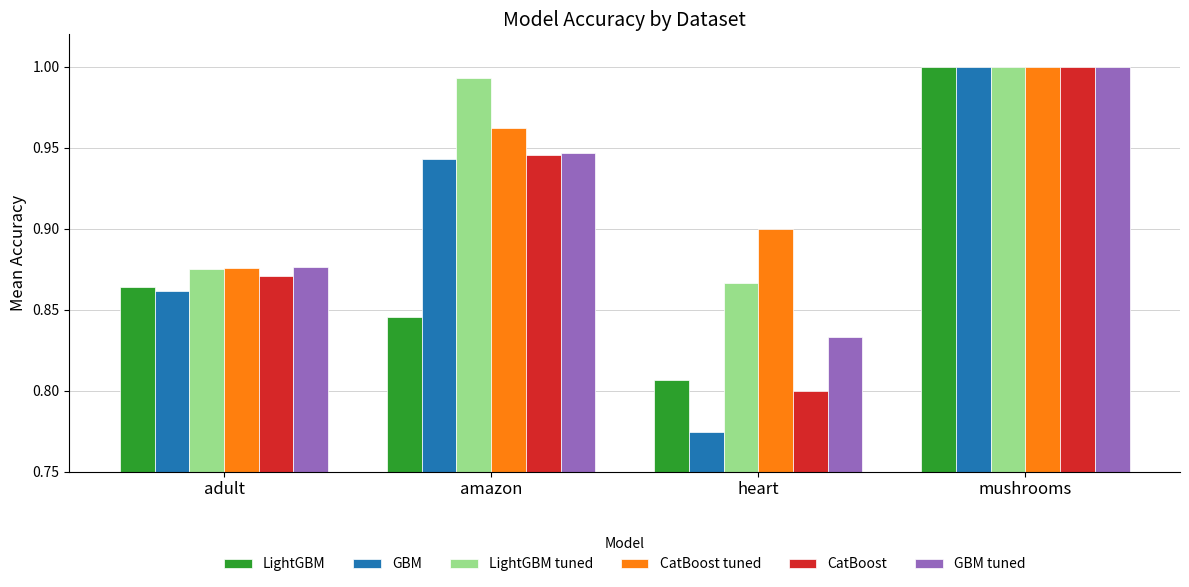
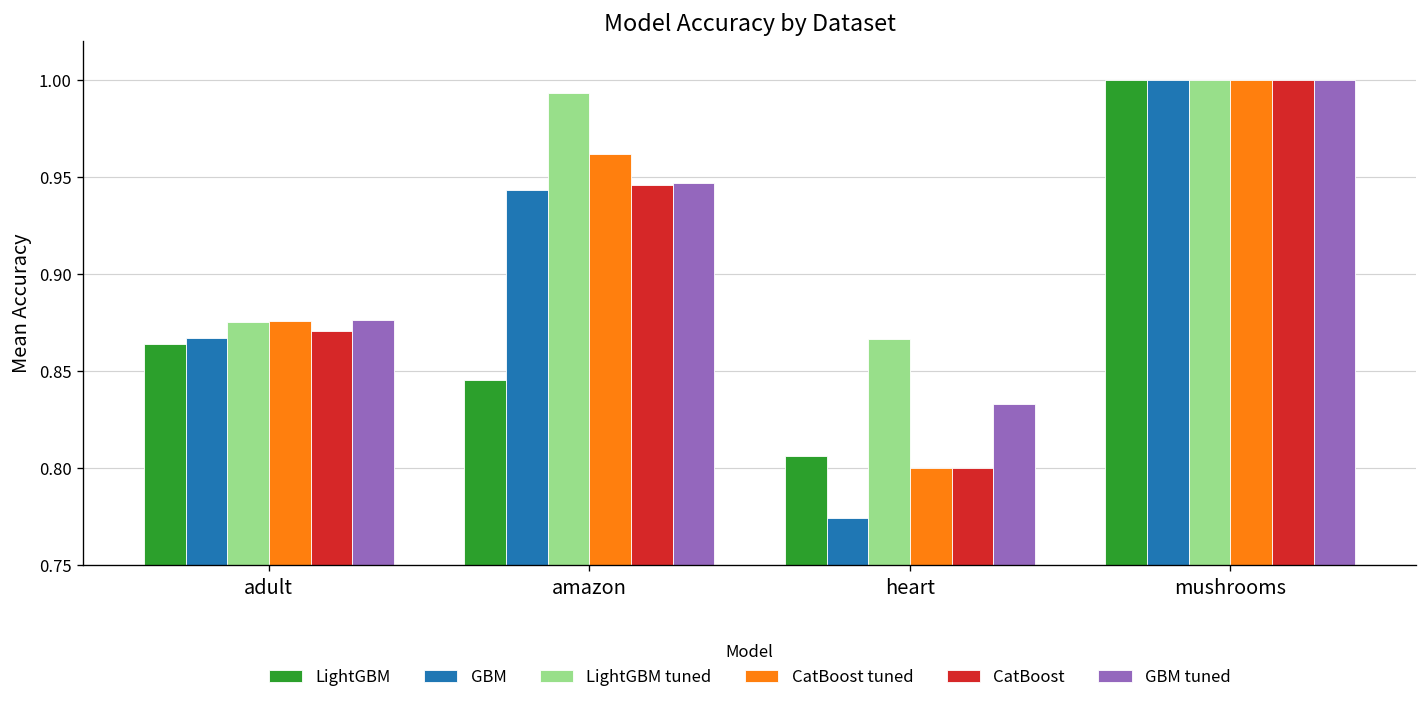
  {
    "LightGBM": {
      "adult": 0.864,
      "amazon": 0.845,
      "heart": 0.806,
      "mushrooms": 1.000
    },
    "GBM": {
-     "adult": 0.861,
+     "adult": 0.867,
      "amazon": 0.943,
      "heart": 0.774,
      "mushrooms": 1.000
    },
    "LightGBM tuned": {
      "adult": 0.875,
      "amazon": 0.993,
      "heart": 0.867,
      "mushrooms": 1.000
    },
    "CatBoost tuned": {
      "adult": 0.876,
      "amazon": 0.962,
-     "heart": 0.9,
+     "heart": 0.8,
      "mushrooms": 1.0
    },
    "CatBoost": {
      "adult": 0.871,
      "amazon": 0.946,
      "heart": 0.800,
      "mushrooms": 1.000
    },
    "GBM tuned": {
      "adult": 0.876,
      "amazon": 0.947,
      "heart": 0.833,
      "mushrooms": 1.000
    }
  }
